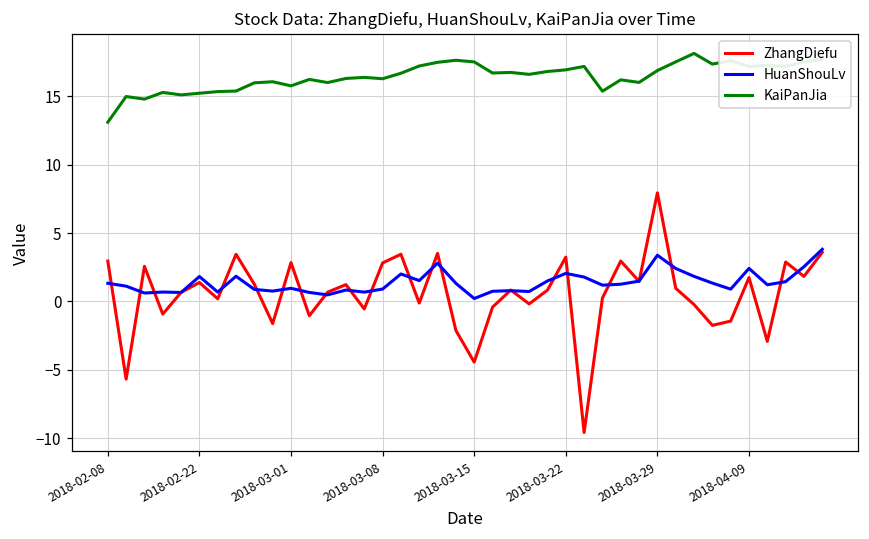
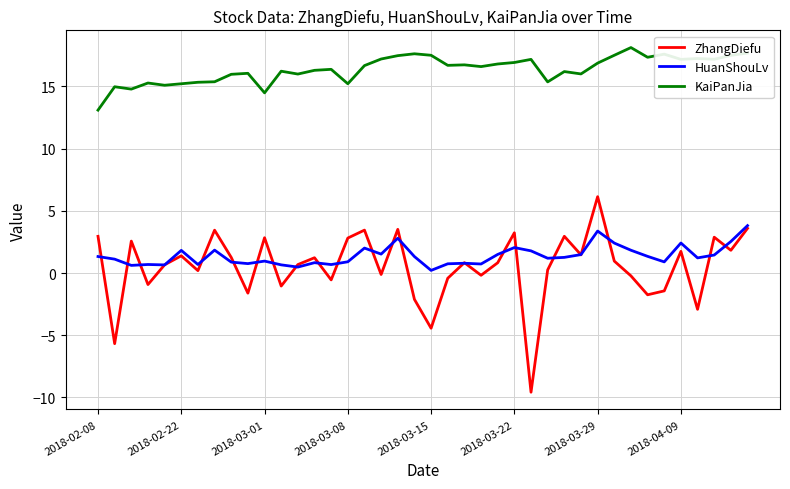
  {
    "ZhangDiefu": {
      "2018-02-08": 3.0,
      "2018-02-22": 1.4,
      "2018-03-01": 2.8,
      "2018-03-08": 2.8,
      "2018-03-15": -4.4,
      "2018-03-22": 3.2,
-     "2018-03-29": 7.9,
+     "2018-03-29": 6.1,
      "2018-04-09": 1.7
    },
    "HuanShouLv": {
      "2018-02-08": 1.3,
      "2018-02-22": 1.8,
      "2018-03-01": 1.0,
      "2018-03-08": 0.9,
      "2018-03-15": 0.2,
      "2018-03-22": 2.1,
      "2018-03-29": 3.4,
      "2018-04-09": 2.4
    },
    "KaiPanJia": {
      "2018-02-08": 13.1,
      "2018-02-22": 15.2,
-     "2018-03-01": 15.8,
-     "2018-03-08": 16.3,
+     "2018-03-01": 14.5,
+     "2018-03-08": 15.2,
      "2018-03-15": 17.5,
      "2018-03-22": 16.9,
      "2018-03-29": 16.9
    }
  }
